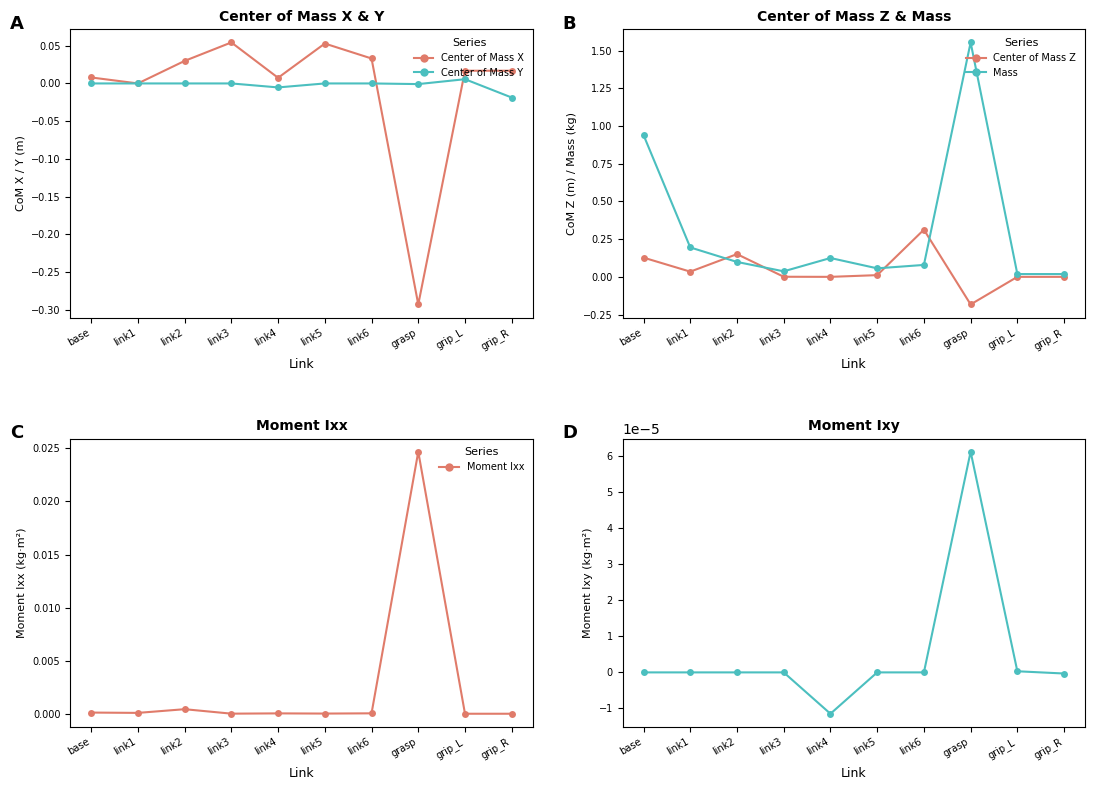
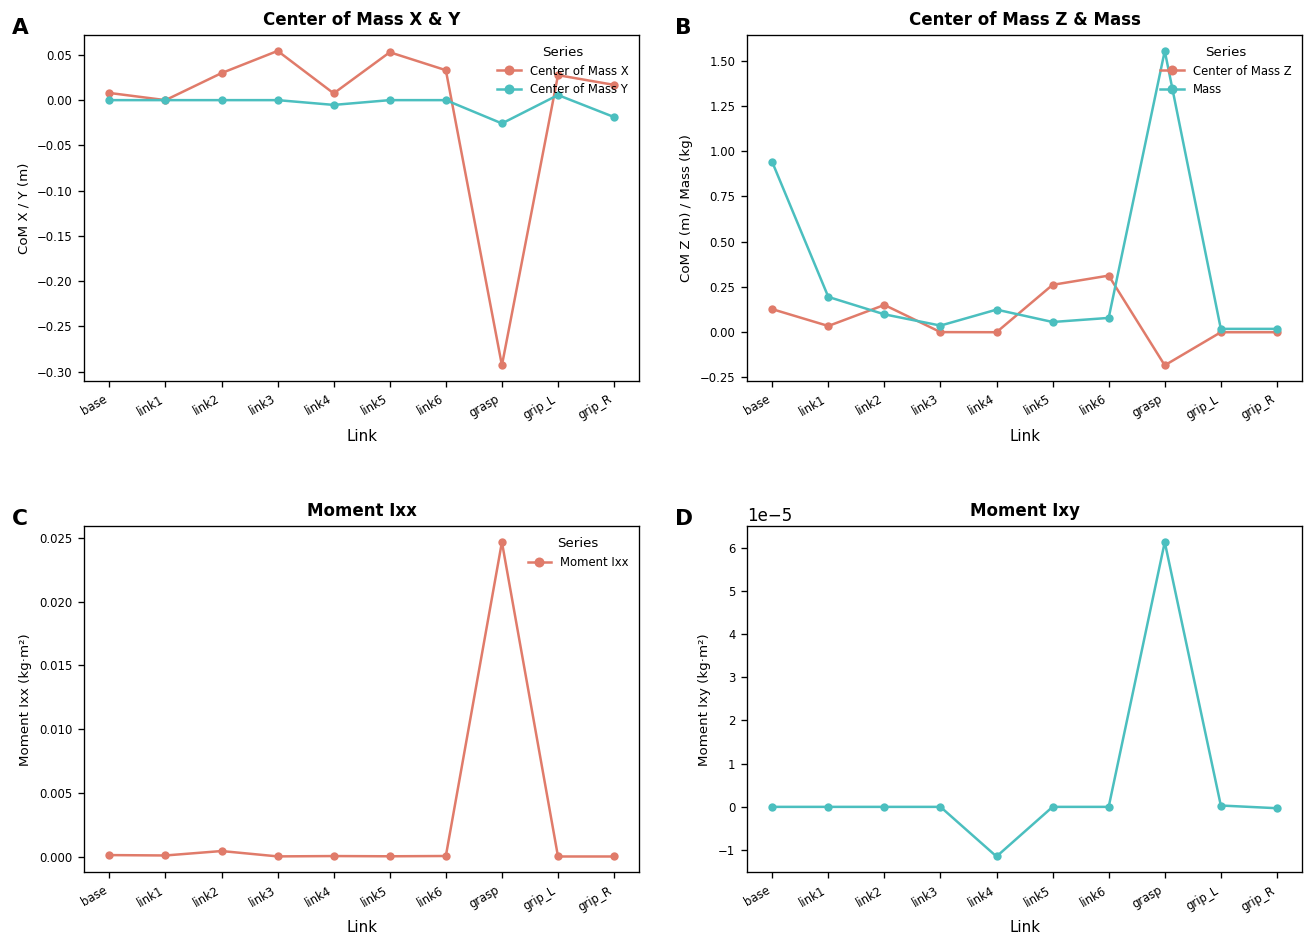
  {
    "Center of Mass X & Y": {
      "Center of Mass X": {
        "base": 0.01,
        "link2": 0.03,
        "link3": 0.05,
        "link4": 0.01,
        "link5": 0.05,
        "link6": 0.03,
        "grasp": -0.29,
-       "grip_L": 0.02,
+       "grip_L": 0.03,
        "grip_R": 0.02
      },
      "Center of Mass Y": {
        "base": 0.00,
        "link2": 0.00,
        "link3": 0.00,
        "link4": -0.01,
        "link5": 0.00,
        "link6": 0.00,
-       "grasp": 0.00,
+       "grasp": -0.03,
        "grip_L": 0.01,
        "grip_R": -0.02
      }
    },
    "Center of Mass Z & Mass": {
      "Center of Mass Z": {
        "base": 0.13,
        "link1": 0.03,
        "link2": 0.15,
        "link3": 0.00,
        "link4": 0.00,
-       "link5": 0.01,
+       "link5": 0.26,
        "link6": 0.31,
        "grasp": -0.18,
        "grip_L": 0.00,
        "grip_R": 0.00
      },
      "Mass": {
        "base": 0.94,
        "link1": 0.20,
        "link2": 0.10,
        "link3": 0.04,
        "link4": 0.12,
        "link5": 0.06,
        "link6": 0.08,
        "grasp": 1.55,
        "grip_L": 0.02,
        "grip_R": 0.02
      }
    },
    "Moment Ixx": {
      "base": 0.0001,
      "link1": 0.0001,
      "link2": 0.0004,
      "link3": 0.0000,
      "link4": 0.0000,
      "link5": 0.0000,
      "link6": 0.0000,
      "grasp": 0.0247,
      "grip_L": 0.0000,
      "grip_R": 0.0000
    },
    "Moment Ixy": {
      "base": 0.000000,
      "link1": 0.000000,
      "link2": 0.000000,
      "link3": 0.000000,
      "link4": -0.000011,
      "link5": 0.000000,
      "link6": 0.000000,
      "grasp": 0.000061,
      "grip_L": 0.000000,
      "grip_R": 0.000000
    }
  }
